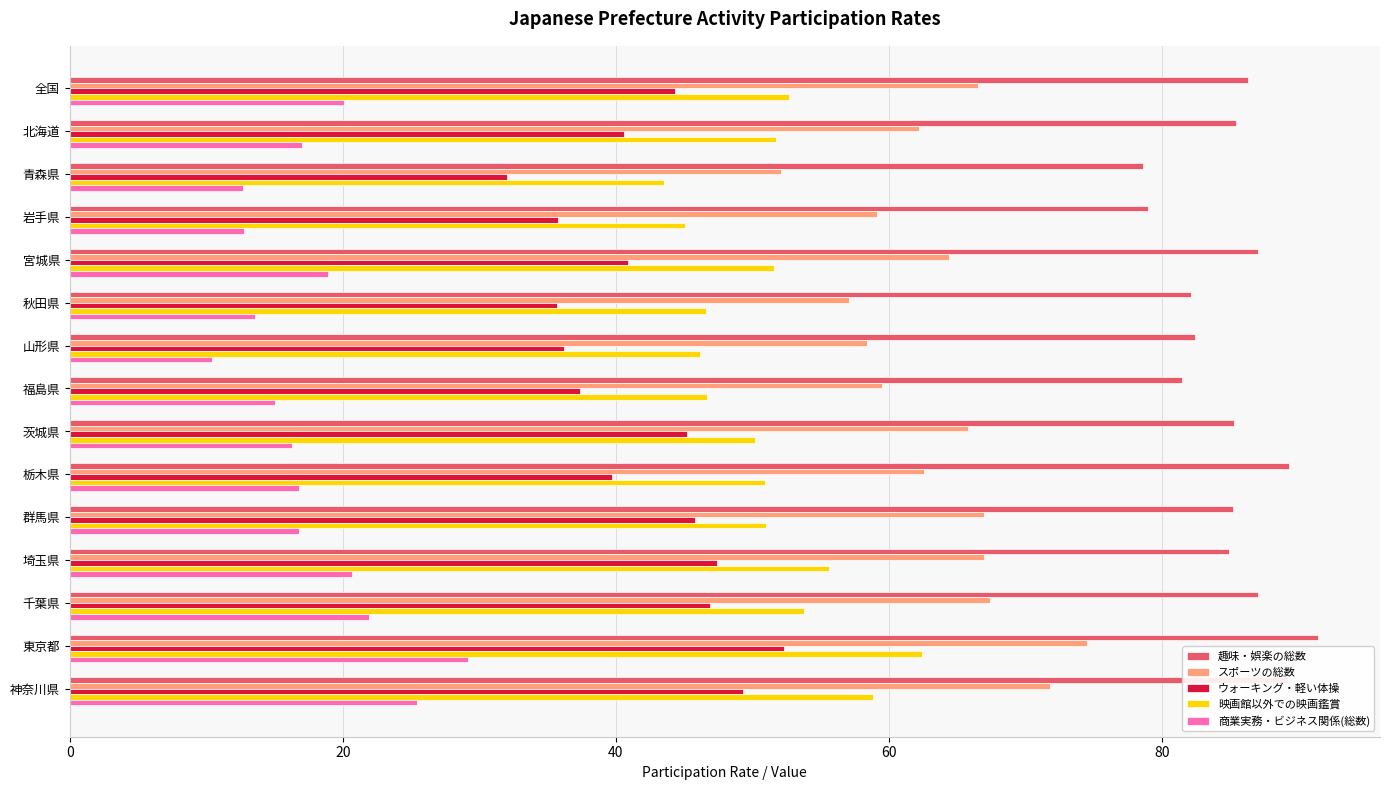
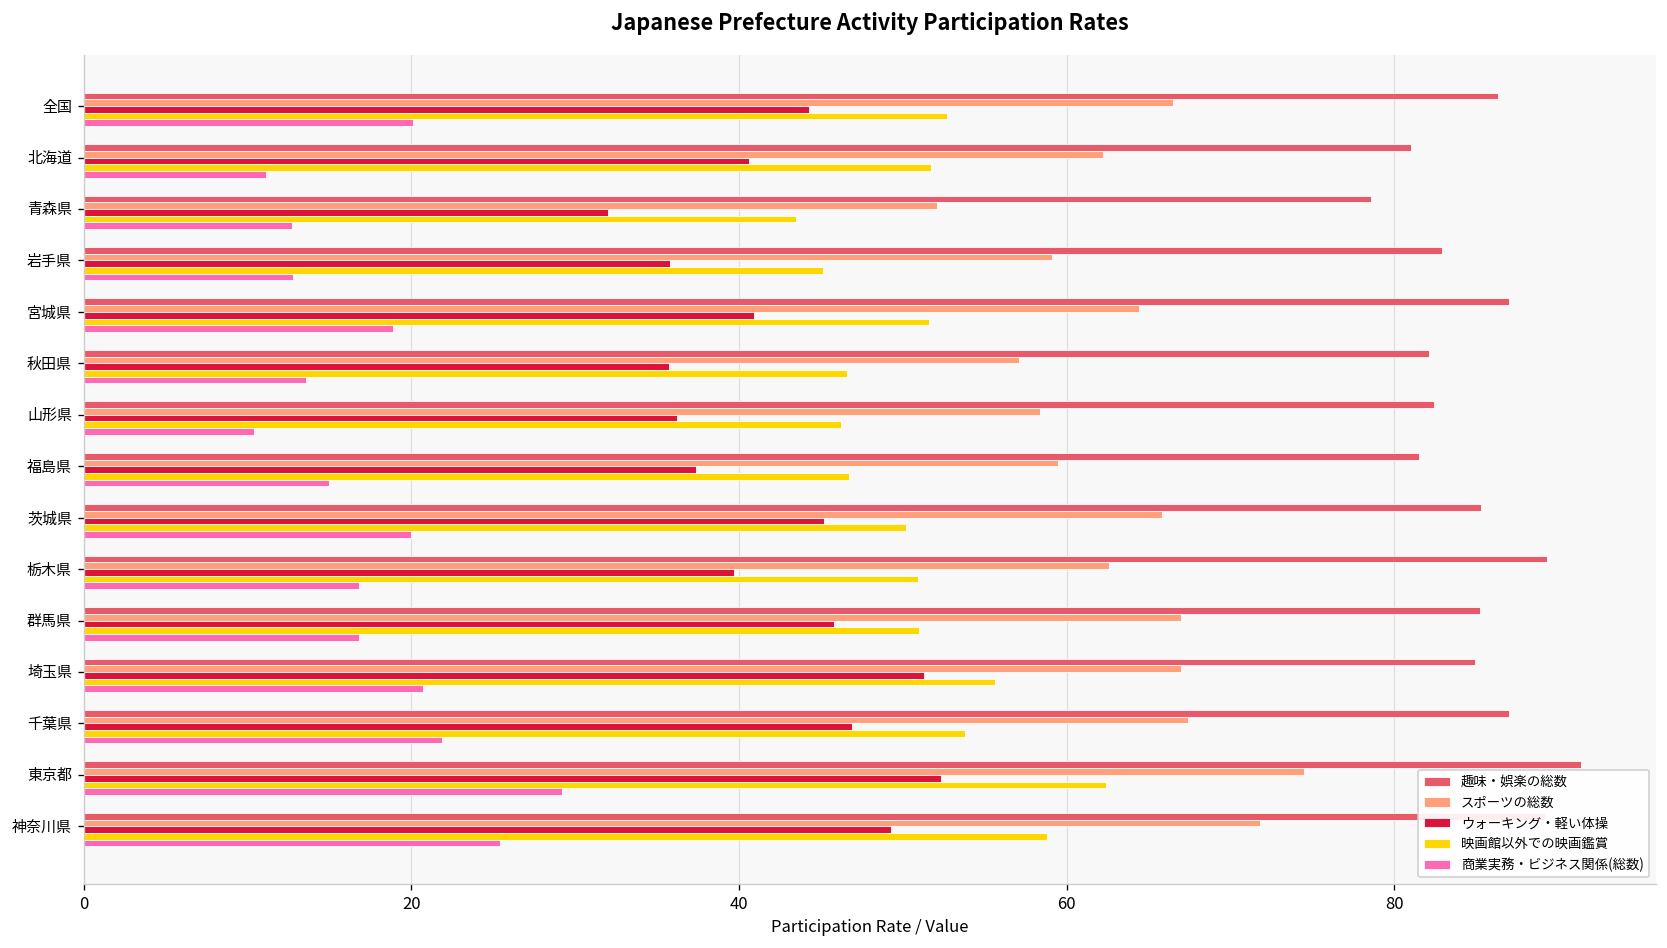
  {
    "趣味・娯楽の総数": {
      "全国": 86.3,
-     "北海道": 85.4,
+     "北海道": 81.0,
      "青森県": 78.6,
-     "岩手県": 79.0,
+     "岩手県": 82.9,
      "宮城県": 87.0,
      "秋田県": 82.1,
      "山形県": 82.4,
      "福島県": 81.5,
      "茨城県": 85.3,
      "栃木県": 89.3,
      "群馬県": 85.2,
      "埼玉県": 84.9,
      "千葉県": 87.0,
      "東京都": 91.4
    },
    "スポーツの総数": {
      "全国": 66.5,
      "北海道": 62.2,
      "青森県": 52.1,
      "岩手県": 59.1,
      "宮城県": 64.4,
      "秋田県": 57.1,
      "山形県": 58.4,
      "福島県": 59.5,
      "茨城県": 65.8,
      "栃木県": 62.6,
      "群馬県": 67.0,
      "埼玉県": 67.0,
      "千葉県": 67.4,
      "東京都": 74.5,
      "神奈川県": 71.8
    },
    "ウォーキング・軽い体操": {
      "全国": 44.3,
      "北海道": 40.6,
      "青森県": 32.0,
      "岩手県": 35.8,
      "宮城県": 40.9,
      "秋田県": 35.7,
      "山形県": 36.2,
      "福島県": 37.4,
      "茨城県": 45.2,
      "栃木県": 39.7,
      "群馬県": 45.8,
-     "埼玉県": 47.4,
+     "埼玉県": 51.3,
      "千葉県": 46.9,
      "東京都": 52.3,
      "神奈川県": 49.3
    },
    "映画館以外での映画鑑賞": {
      "全国": 52.7,
      "北海道": 51.7,
      "青森県": 43.5,
      "岩手県": 45.1,
      "宮城県": 51.6,
      "秋田県": 46.6,
      "山形県": 46.2,
      "福島県": 46.7,
      "茨城県": 50.2,
      "栃木県": 50.9,
      "群馬県": 51.0,
      "埼玉県": 55.6,
      "千葉県": 53.8,
      "東京都": 62.4,
      "神奈川県": 58.8
    },
    "商業実務・ビジネス関係(総数)": {
      "全国": 20.1,
-     "北海道": 17.0,
+     "北海道": 11.1,
      "青森県": 12.7,
      "岩手県": 12.8,
      "宮城県": 18.9,
      "秋田県": 13.6,
      "山形県": 10.4,
      "福島県": 15.0,
-     "茨城県": 16.3,
+     "茨城県": 20.0,
      "栃木県": 16.8,
      "群馬県": 16.8,
      "埼玉県": 20.7,
      "千葉県": 21.9,
      "東京都": 29.2,
      "神奈川県": 25.4
    }
  }
